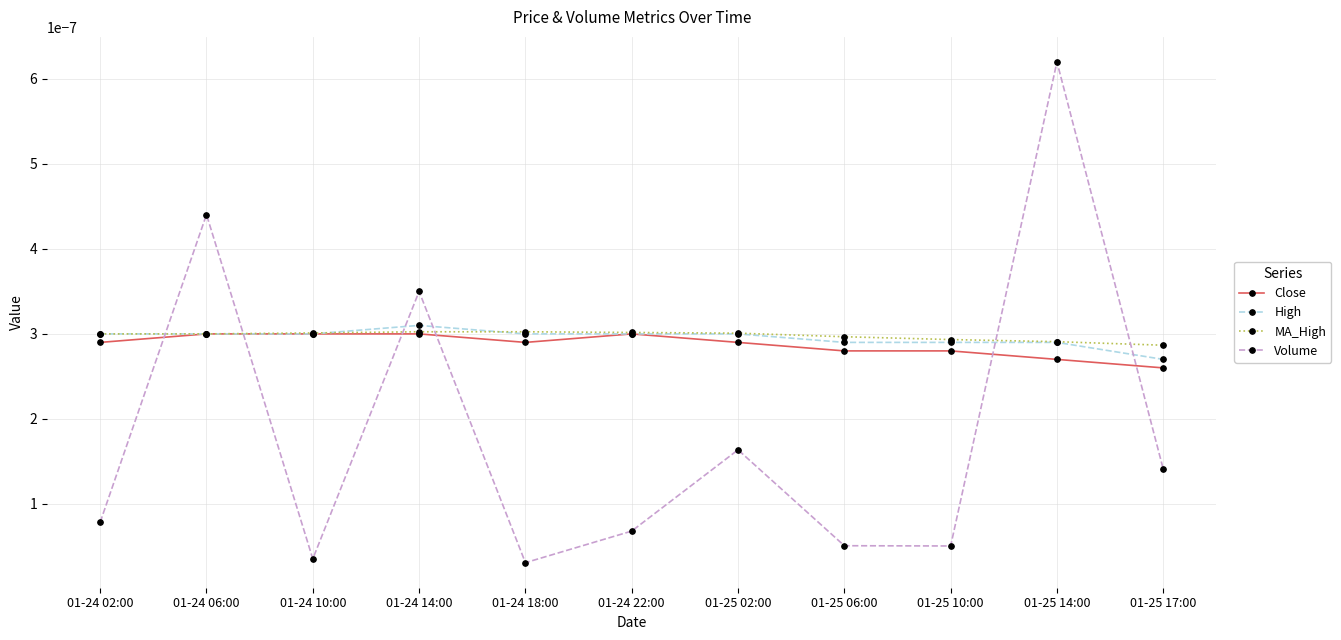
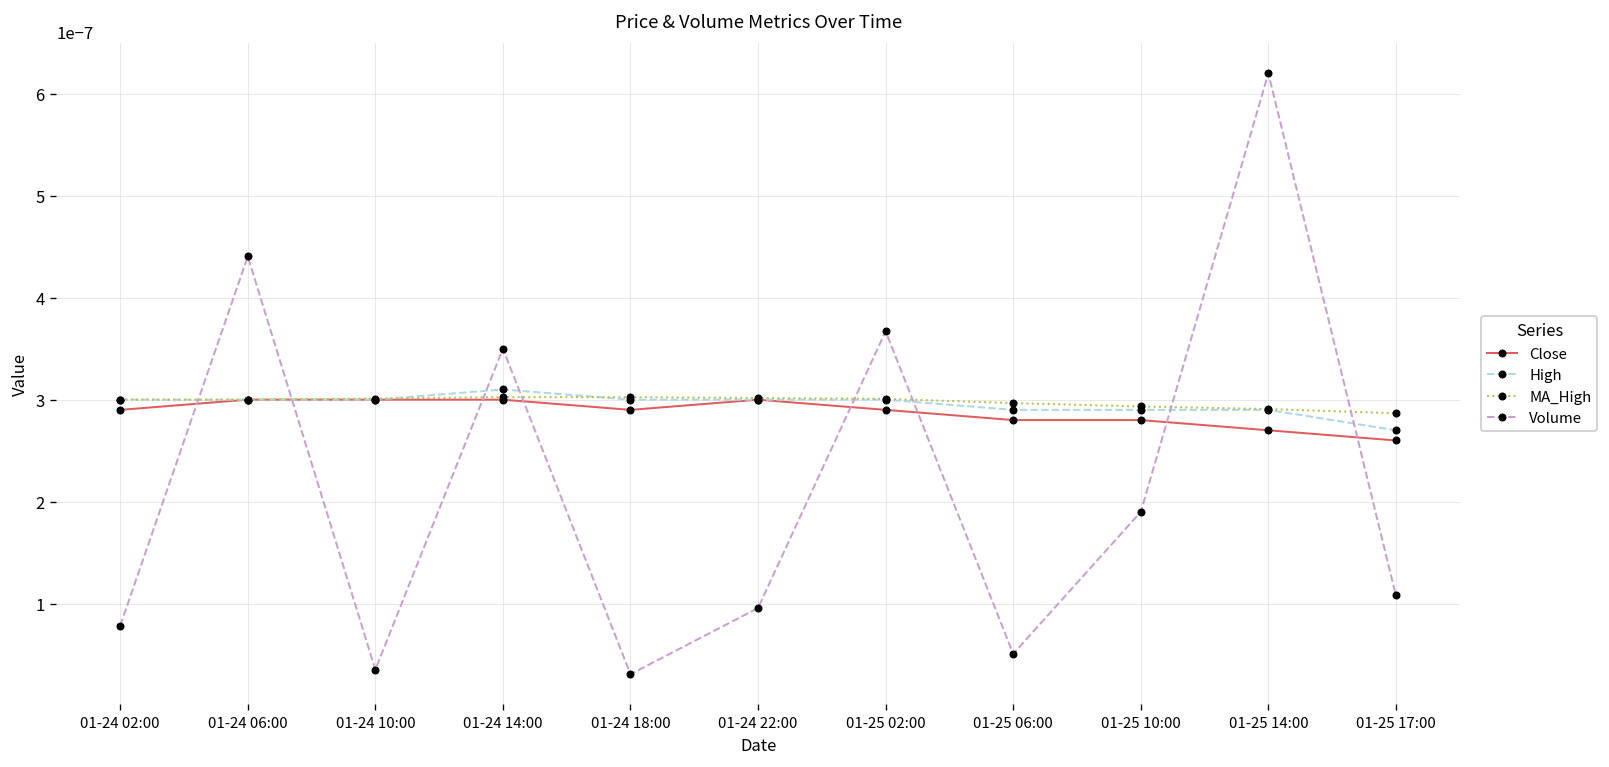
  {
    "Close": {
      "01-24 02:00": 0.00000029,
      "01-24 18:00": 0.00000029,
      "01-25 02:00": 0.00000029,
      "01-25 06:00": 0.00000028,
      "01-25 10:00": 0.00000028,
      "01-25 14:00": 0.00000027,
      "01-25 17:00": 0.00000026
    },
    "High": {
      "01-24 14:00": 0.00000031,
      "01-25 06:00": 0.00000029,
      "01-25 10:00": 0.00000029,
      "01-25 17:00": 0.00000027
    },
    "MA_High": {
      "01-25 06:00": 0.00000030,
      "01-25 10:00": 0.00000029,
      "01-25 17:00": 0.00000029
    },
    "Volume": {
      "01-24 02:00": 0.00000008,
      "01-24 06:00": 0.00000044,
      "01-24 10:00": 0.00000004,
      "01-24 14:00": 0.00000035,
      "01-24 18:00": 0.00000003,
-     "01-24 22:00": 0.00000007,
-     "01-25 02:00": 0.00000016,
+     "01-24 22:00": 0.00000010,
+     "01-25 02:00": 0.00000037,
      "01-25 06:00": 0.00000005,
-     "01-25 10:00": 0.00000005,
+     "01-25 10:00": 0.00000019,
      "01-25 14:00": 0.00000062,
-     "01-25 17:00": 0.00000014
+     "01-25 17:00": 0.00000011
    }
  }
